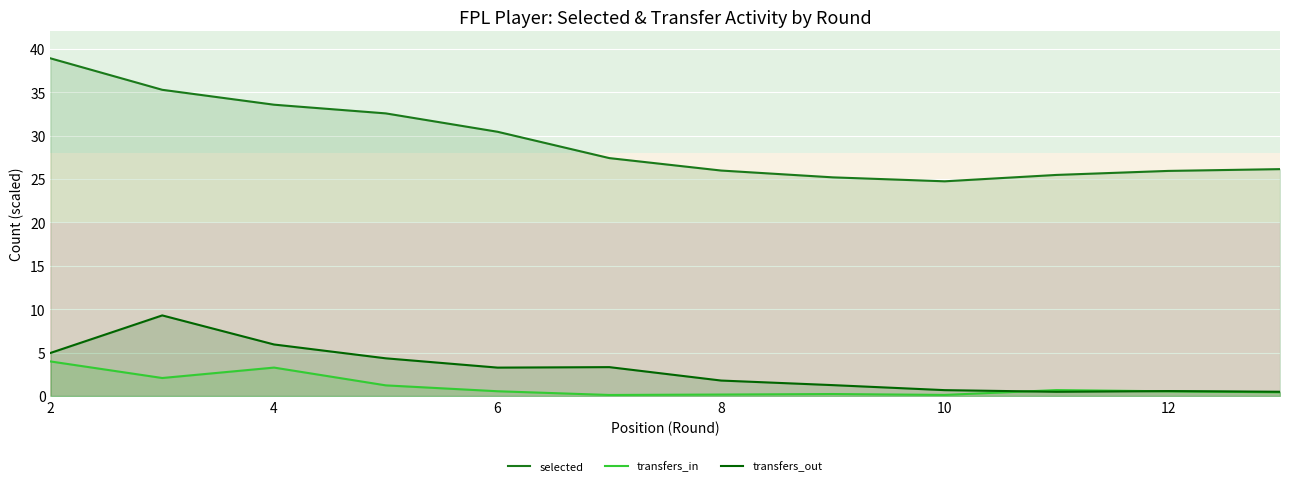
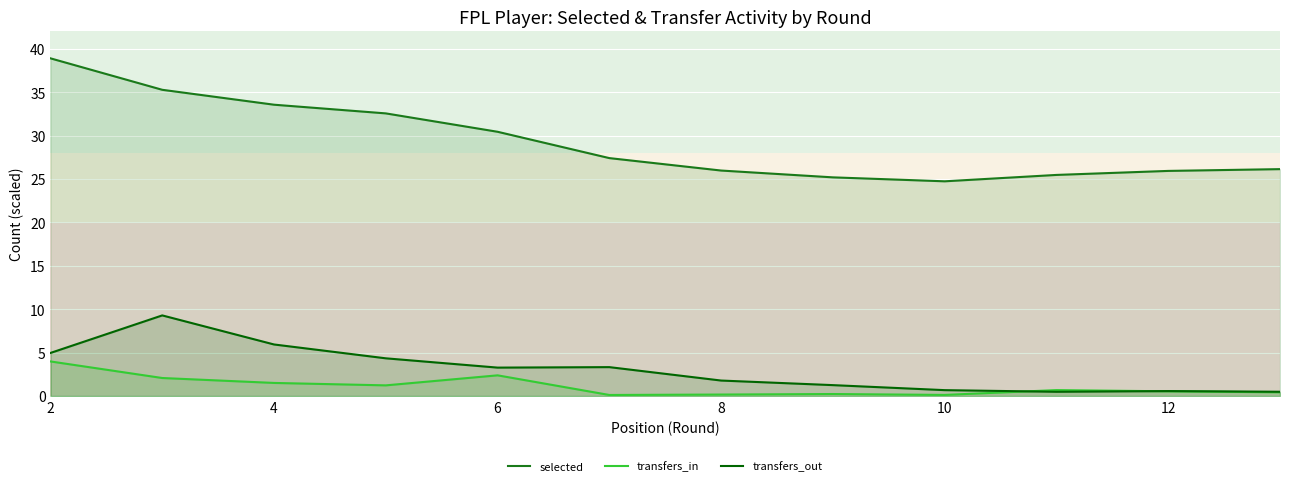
  {
    "transfers_in": {
      "2": 4,
-     "4": 3,
-     "6": 1,
+     "4": 2,
+     "6": 2,
      "8": 0,
      "10": 0
    }
  }
